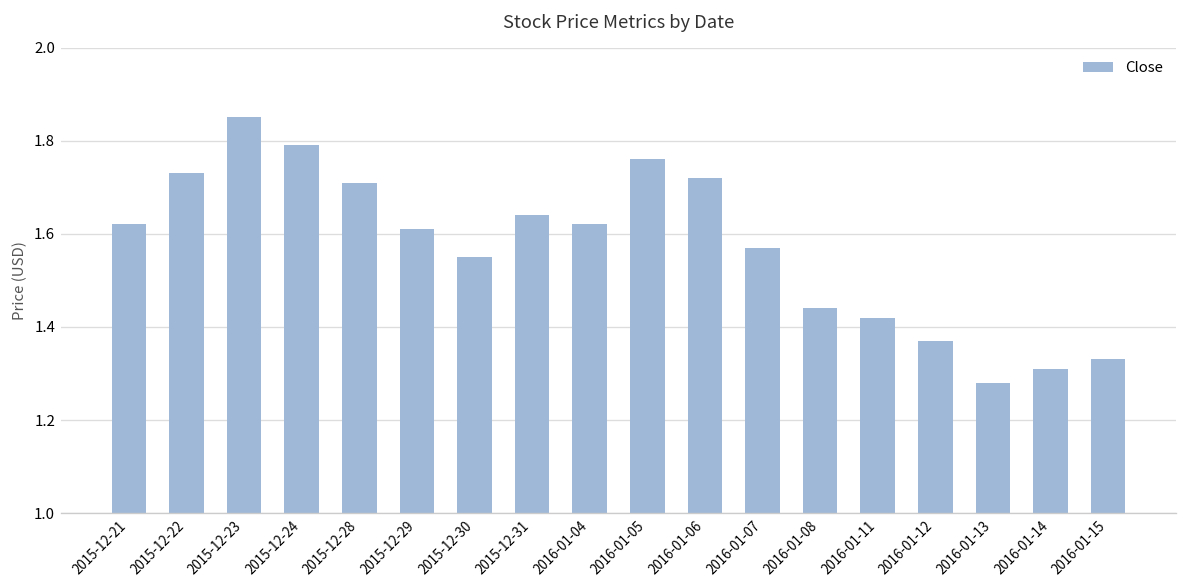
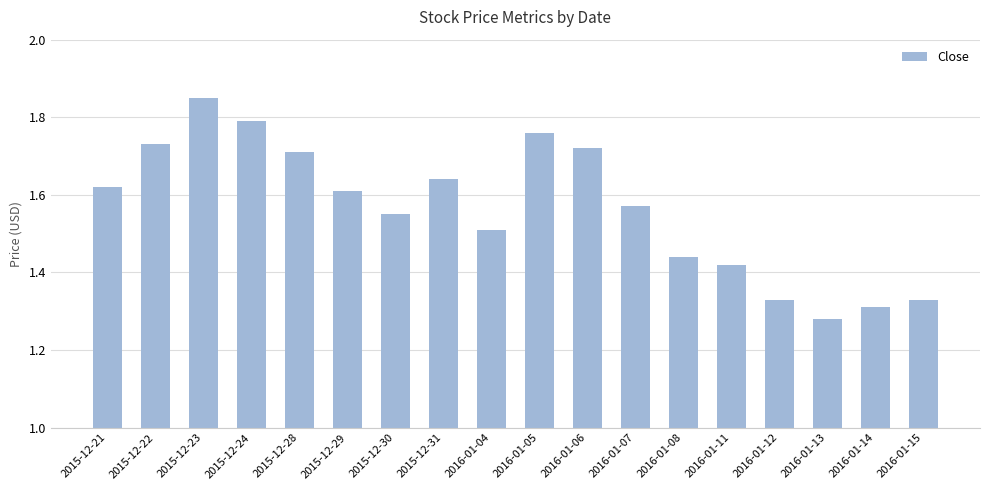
  {
    "2015-12-21": 1.62,
    "2015-12-22": 1.73,
    "2015-12-23": 1.85,
    "2015-12-24": 1.79,
    "2015-12-28": 1.71,
    "2015-12-29": 1.61,
    "2015-12-30": 1.55,
    "2015-12-31": 1.64,
-   "2016-01-04": 1.62,
+   "2016-01-04": 1.51,
    "2016-01-05": 1.76,
    "2016-01-06": 1.72,
    "2016-01-07": 1.57,
    "2016-01-08": 1.44,
    "2016-01-11": 1.42,
-   "2016-01-12": 1.37,
+   "2016-01-12": 1.33,
    "2016-01-13": 1.28,
    "2016-01-14": 1.31,
    "2016-01-15": 1.33
  }
